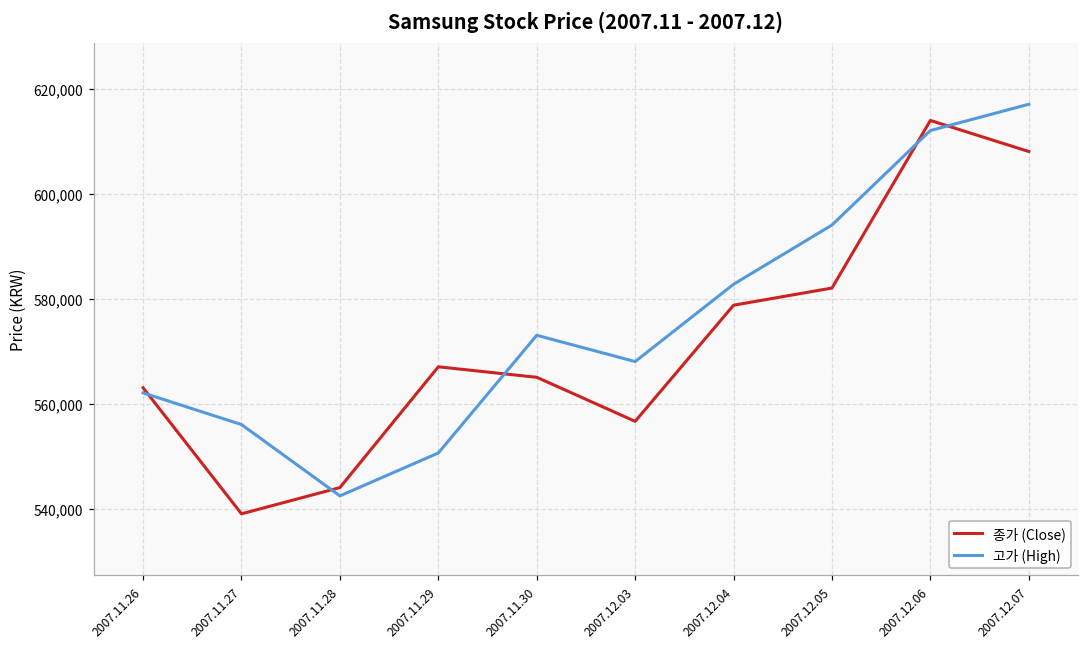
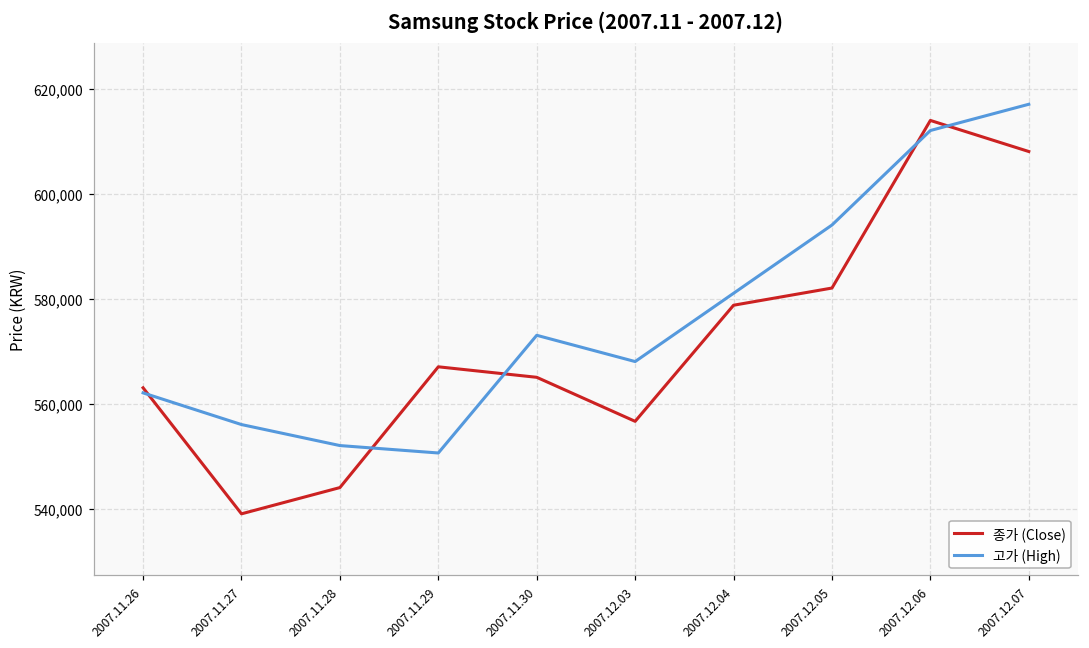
  {
    "종가 (Close)": {
      "2007.11.26": "563,000",
      "2007.11.27": "539,000",
      "2007.11.28": "544,000",
      "2007.11.29": "567,000",
      "2007.11.30": "565,000",
      "2007.12.03": "557,000",
      "2007.12.04": "579,000",
      "2007.12.05": "582,000",
      "2007.12.06": "614,000",
      "2007.12.07": "608,000"
    },
    "고가 (High)": {
      "2007.11.26": "562,000",
      "2007.11.27": "556,000",
-     "2007.11.28": "542,000",
+     "2007.11.28": "552,000",
      "2007.11.29": "551,000",
      "2007.11.30": "573,000",
      "2007.12.03": "568,000",
-     "2007.12.04": "583,000",
+     "2007.12.04": "581,000",
      "2007.12.05": "594,000",
      "2007.12.06": "612,000",
      "2007.12.07": "617,000"
    }
  }
